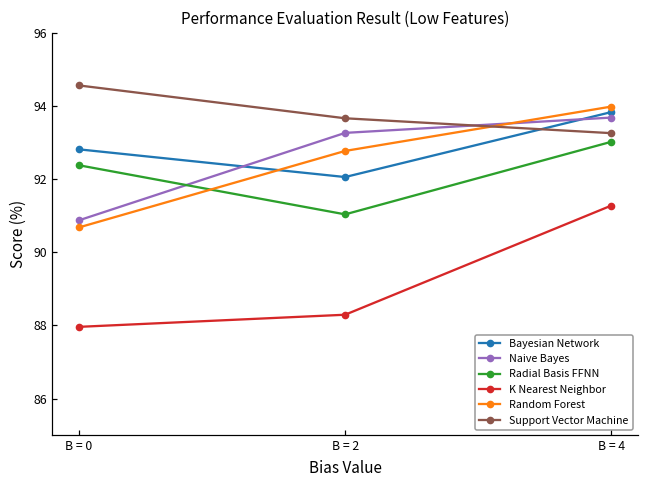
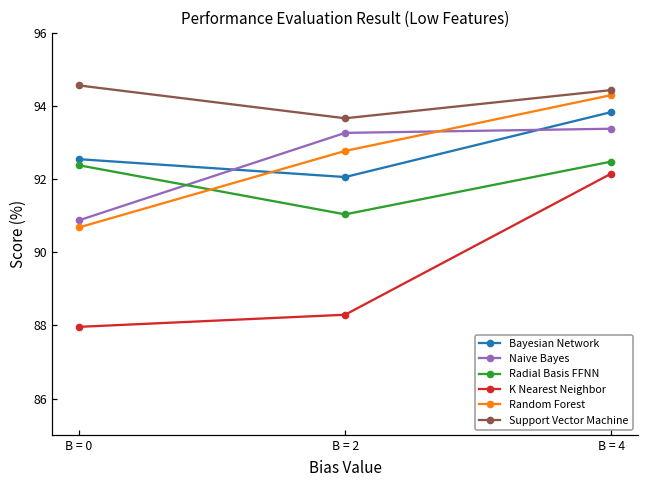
  {
    "Bayesian Network": {
-     "B = 0": 92.8,
+     "B = 0": 92.5,
      "B = 2": 92.1,
      "B = 4": 93.8
    },
    "Naive Bayes": {
      "B = 0": 90.9,
      "B = 2": 93.3,
-     "B = 4": 93.7
+     "B = 4": 93.4
    },
    "Radial Basis FFNN": {
      "B = 0": 92.4,
      "B = 2": 91.0,
-     "B = 4": 93.0
+     "B = 4": 92.5
    },
    "K Nearest Neighbor": {
      "B = 0": 88.0,
      "B = 2": 88.3,
-     "B = 4": 91.3
+     "B = 4": 92.2
    },
    "Random Forest": {
      "B = 0": 90.7,
      "B = 2": 92.8,
-     "B = 4": 94.0
+     "B = 4": 94.3
    },
    "Support Vector Machine": {
      "B = 0": 94.6,
      "B = 2": 93.7,
-     "B = 4": 93.3
+     "B = 4": 94.4
    }
  }
